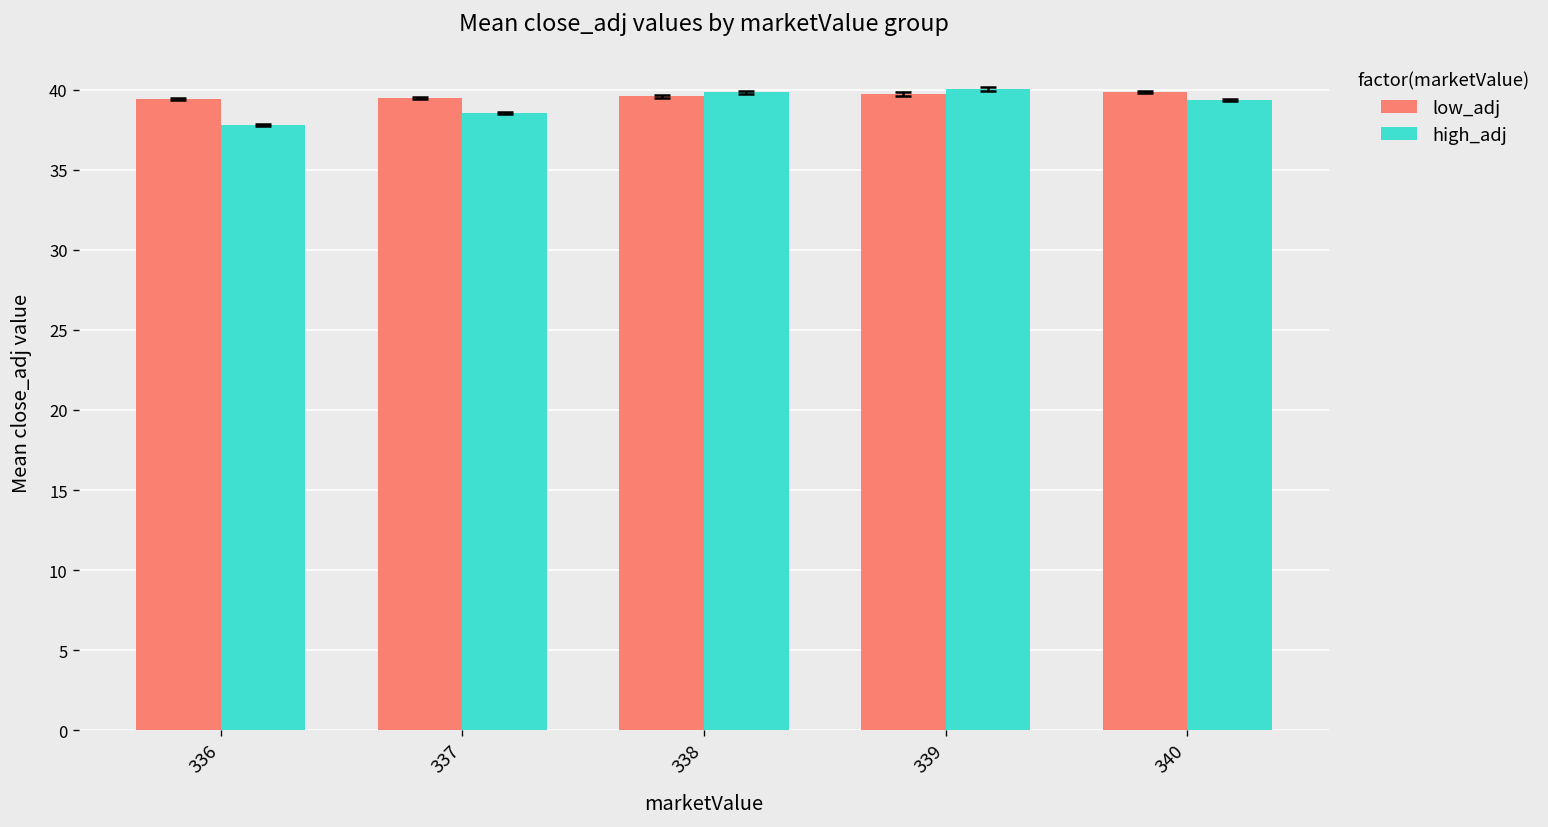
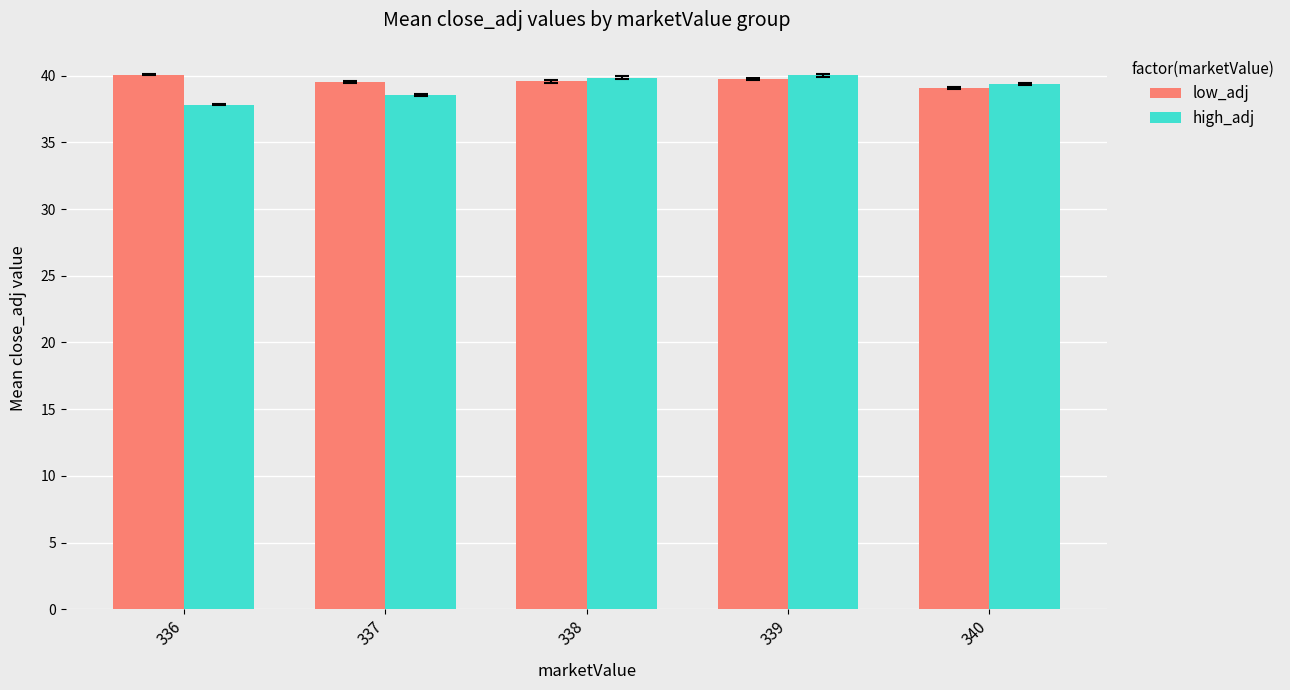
  {
    "low_adj": {
-     "336": 39.5,
+     "336": 40.1,
      "337": 39.5,
      "338": 39.6,
      "339": 39.8,
-     "340": 39.9
+     "340": 39.1
    },
    "high_adj": {
      "336": 37.8,
      "337": 38.5,
      "338": 39.9,
      "339": 40.1,
      "340": 39.4
    }
  }
